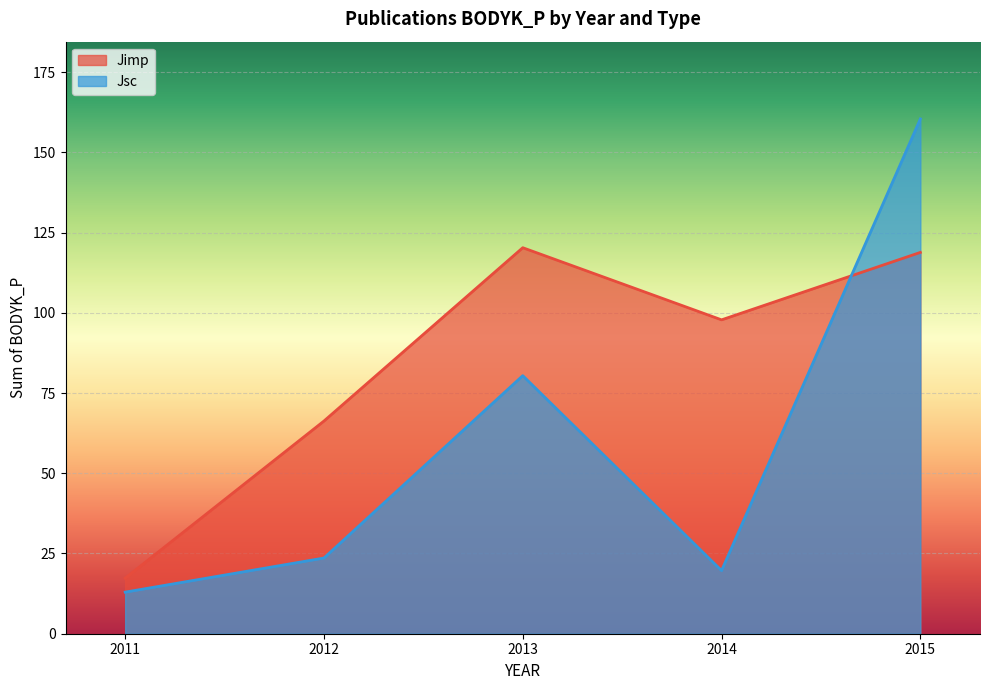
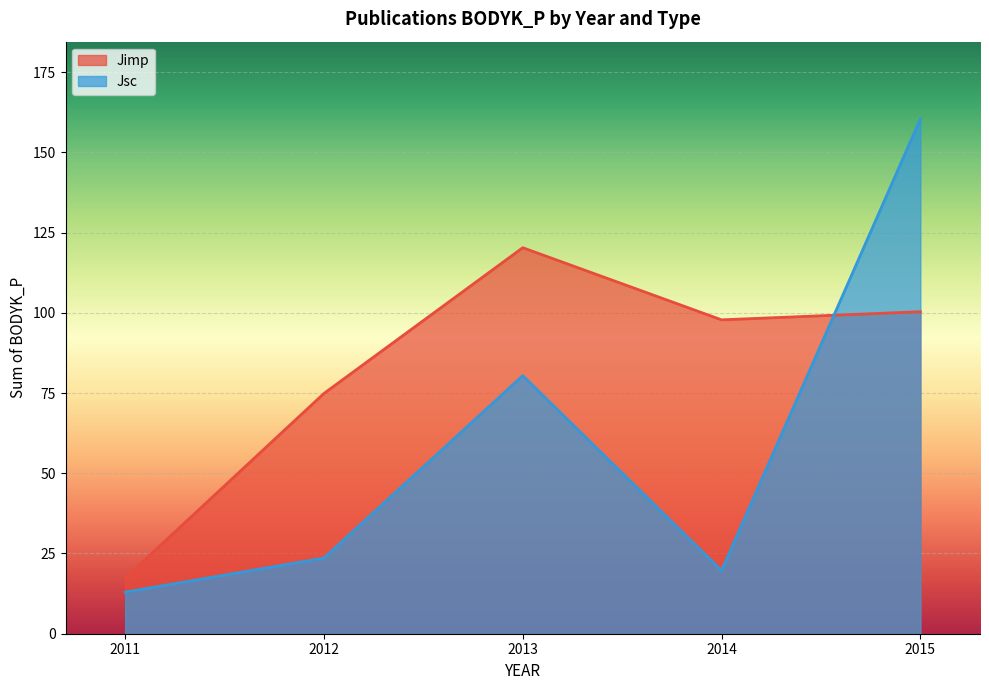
  {
    "Jimp": {
      "2011": 17,
-     "2012": 66,
+     "2012": 75,
      "2013": 120,
      "2014": 98,
-     "2015": 119
+     "2015": 100
    },
    "Jsc": {
      "2011": 13,
      "2012": 24,
      "2013": 80,
      "2014": 20,
      "2015": 160
    }
  }
